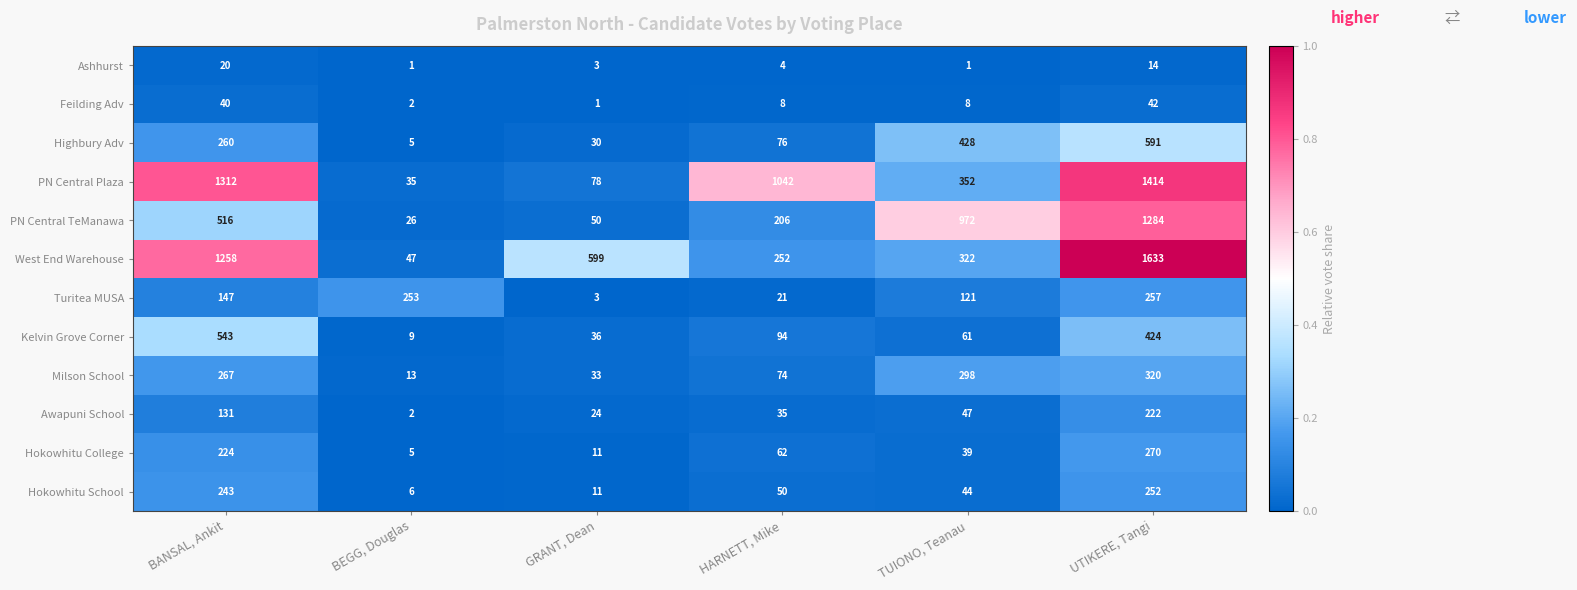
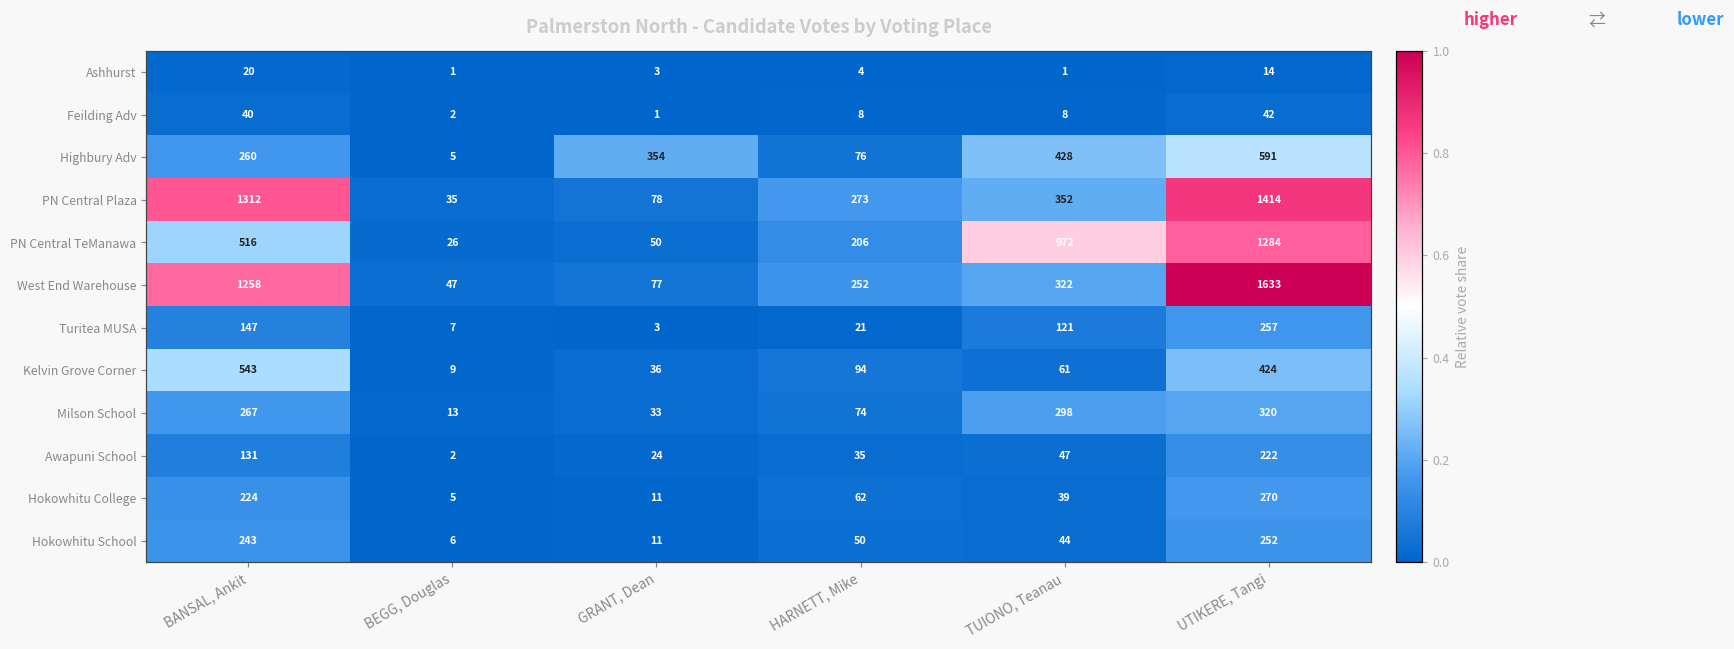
  {
    "Ashhurst": {
      "BANSAL, Ankit": 20,
      "BEGG, Douglas": 1,
      "GRANT, Dean": 3,
      "HARNETT, Mike": 4,
      "TUIONO, Teanau": 1,
      "UTIKERE, Tangi": 14
    },
    "Feilding Adv": {
      "BANSAL, Ankit": 40,
      "BEGG, Douglas": 2,
      "GRANT, Dean": 1,
      "HARNETT, Mike": 8,
      "TUIONO, Teanau": 8,
      "UTIKERE, Tangi": 42
    },
    "Highbury Adv": {
      "BANSAL, Ankit": 260,
      "BEGG, Douglas": 5,
-     "GRANT, Dean": 30,
+     "GRANT, Dean": 354,
      "HARNETT, Mike": 76,
      "TUIONO, Teanau": 428,
      "UTIKERE, Tangi": 591
    },
    "PN Central Plaza": {
      "BANSAL, Ankit": 1312,
      "BEGG, Douglas": 35,
      "GRANT, Dean": 78,
-     "HARNETT, Mike": 1042,
+     "HARNETT, Mike": 273,
      "TUIONO, Teanau": 352,
      "UTIKERE, Tangi": 1414
    },
    "PN Central TeManawa": {
      "BANSAL, Ankit": 516,
      "BEGG, Douglas": 26,
      "GRANT, Dean": 50,
      "HARNETT, Mike": 206,
      "TUIONO, Teanau": 972,
      "UTIKERE, Tangi": 1284
    },
    "West End Warehouse": {
      "BANSAL, Ankit": 1258,
      "BEGG, Douglas": 47,
-     "GRANT, Dean": 599,
+     "GRANT, Dean": 77,
      "HARNETT, Mike": 252,
      "TUIONO, Teanau": 322,
      "UTIKERE, Tangi": 1633
    },
    "Turitea MUSA": {
      "BANSAL, Ankit": 147,
-     "BEGG, Douglas": 253,
+     "BEGG, Douglas": 7,
      "GRANT, Dean": 3,
      "HARNETT, Mike": 21,
      "TUIONO, Teanau": 121,
      "UTIKERE, Tangi": 257
    },
    "Kelvin Grove Corner": {
      "BANSAL, Ankit": 543,
      "BEGG, Douglas": 9,
      "GRANT, Dean": 36,
      "HARNETT, Mike": 94,
      "TUIONO, Teanau": 61,
      "UTIKERE, Tangi": 424
    },
    "Milson School": {
      "BANSAL, Ankit": 267,
      "BEGG, Douglas": 13,
      "GRANT, Dean": 33,
      "HARNETT, Mike": 74,
      "TUIONO, Teanau": 298,
      "UTIKERE, Tangi": 320
    },
    "Awapuni School": {
      "BANSAL, Ankit": 131,
      "BEGG, Douglas": 2,
      "GRANT, Dean": 24,
      "HARNETT, Mike": 35,
      "TUIONO, Teanau": 47,
      "UTIKERE, Tangi": 222
    },
    "Hokowhitu College": {
      "BANSAL, Ankit": 224,
      "BEGG, Douglas": 5,
      "GRANT, Dean": 11,
      "HARNETT, Mike": 62,
      "TUIONO, Teanau": 39,
      "UTIKERE, Tangi": 270
    },
    "Hokowhitu School": {
      "BANSAL, Ankit": 243,
      "BEGG, Douglas": 6,
      "GRANT, Dean": 11,
      "HARNETT, Mike": 50,
      "TUIONO, Teanau": 44,
      "UTIKERE, Tangi": 252
    }
  }
